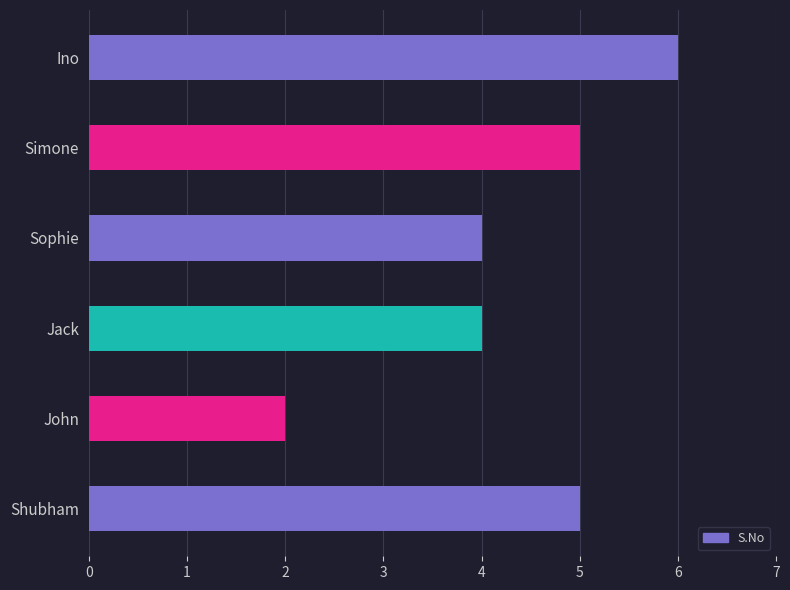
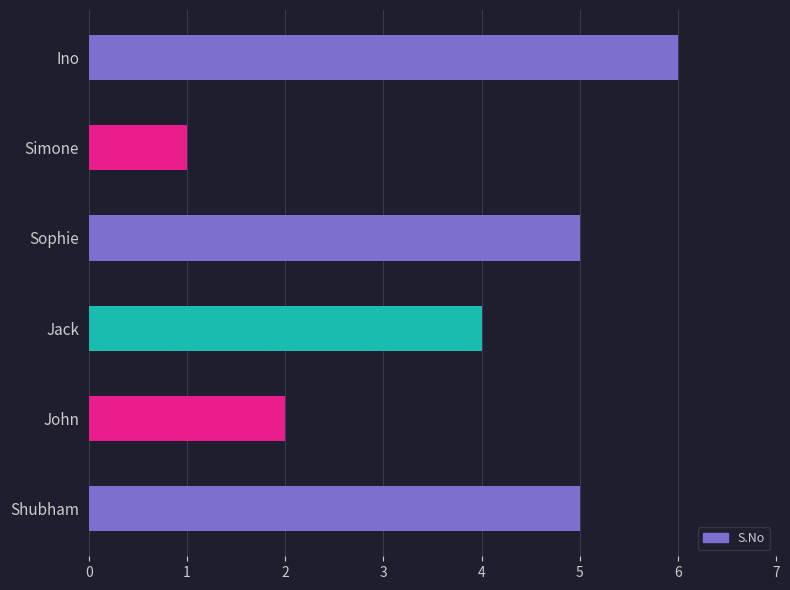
  {
    "Ino": 6,
-   "Simone": 5,
-   "Sophie": 4,
+   "Simone": 1,
+   "Sophie": 5,
    "Jack": 4,
    "John": 2,
    "Shubham": 5
  }
